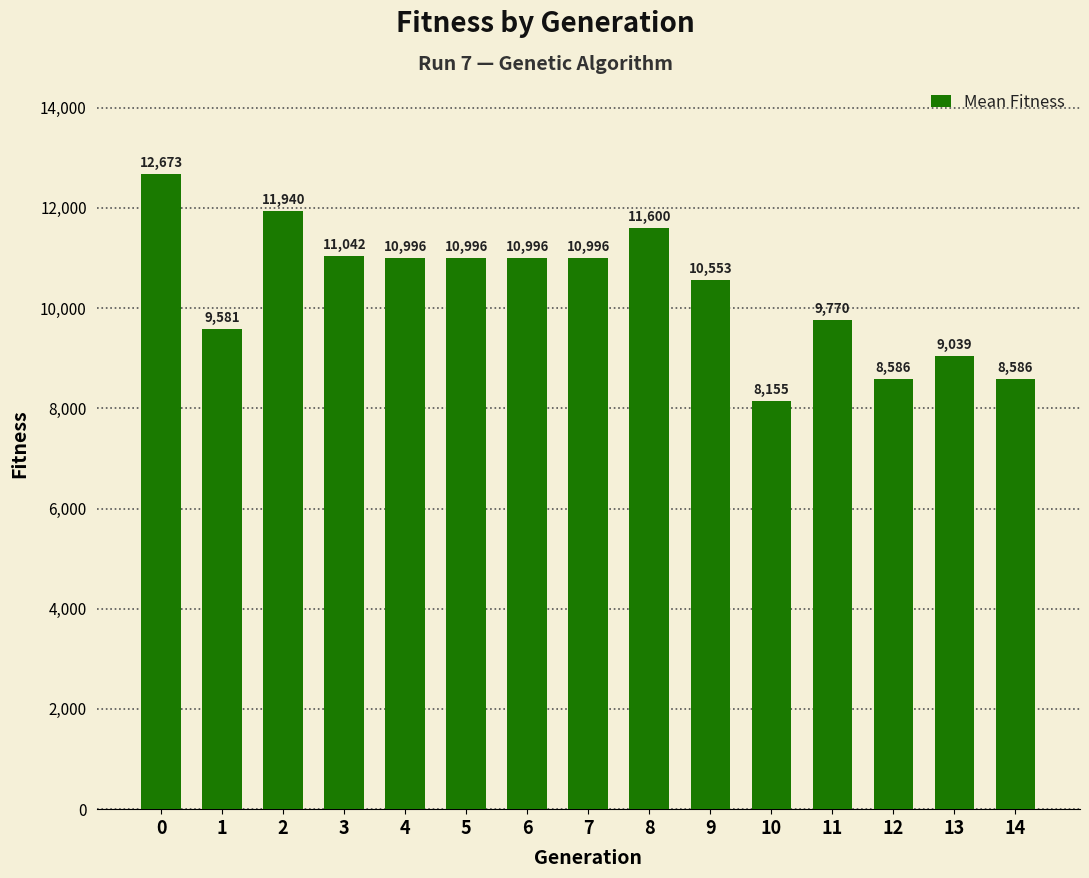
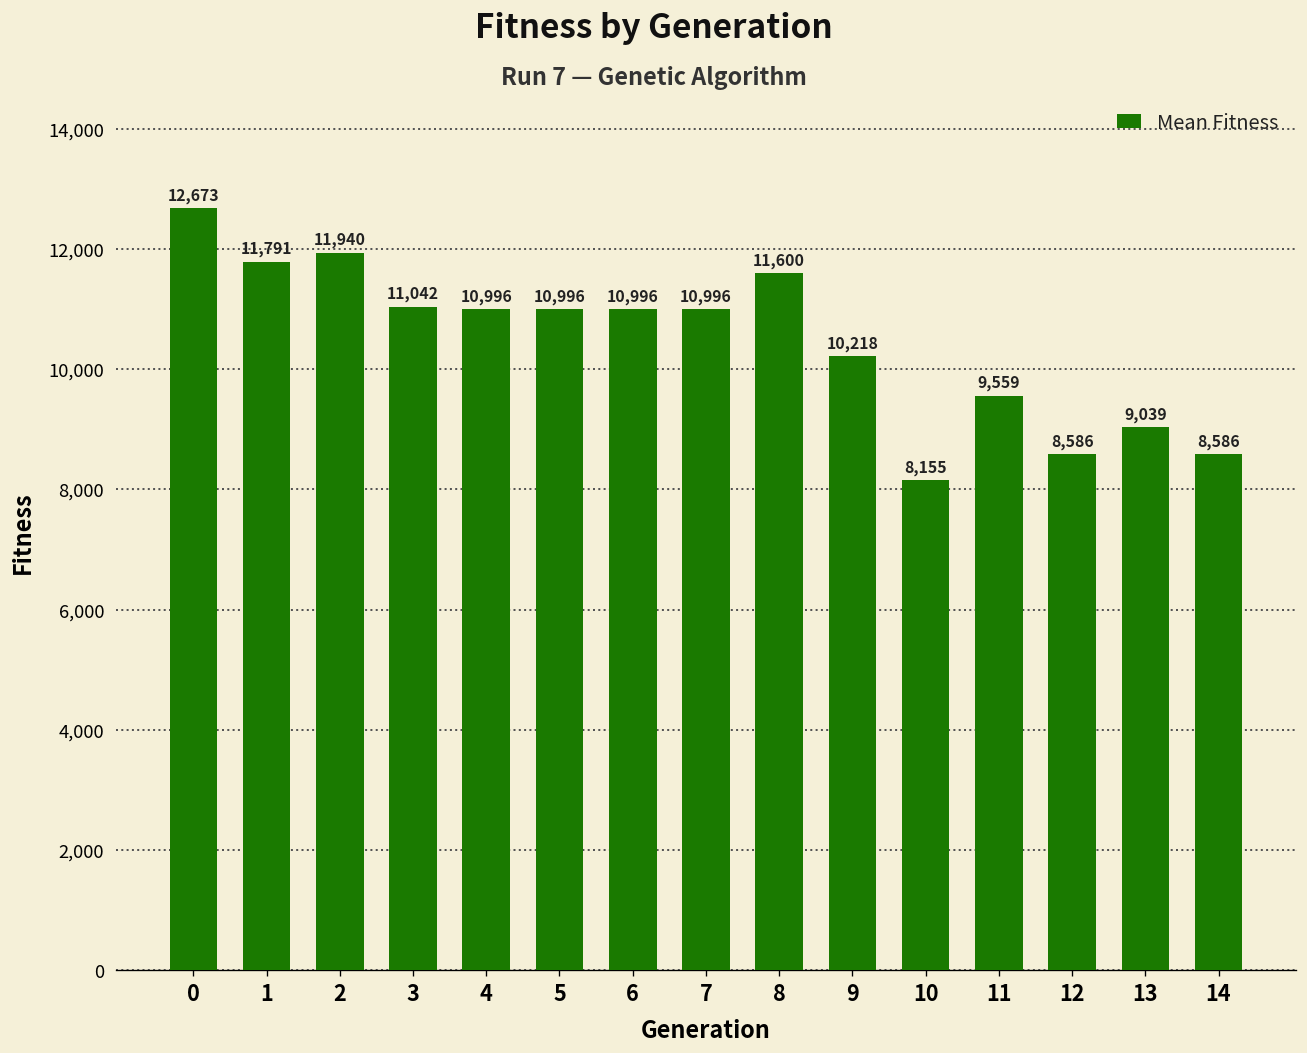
  {
    "0": "12,673",
-   "1": "9,581",
+   "1": "11,791",
    "2": "11,940",
    "3": "11,042",
    "4": "10,996",
    "5": "10,996",
    "6": "10,996",
    "7": "10,996",
    "8": "11,600",
-   "9": "10,553",
+   "9": "10,218",
    "10": "8,155",
-   "11": "9,770",
+   "11": "9,559",
    "12": "8,586",
    "13": "9,039",
    "14": "8,586"
  }
